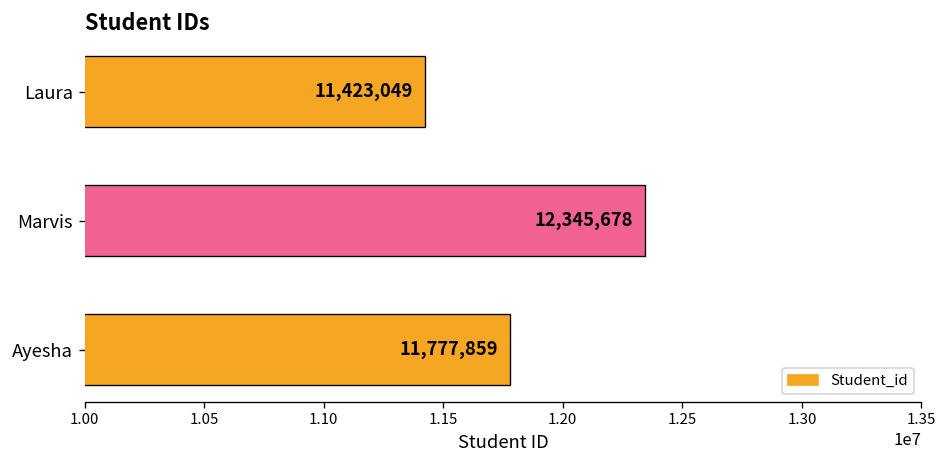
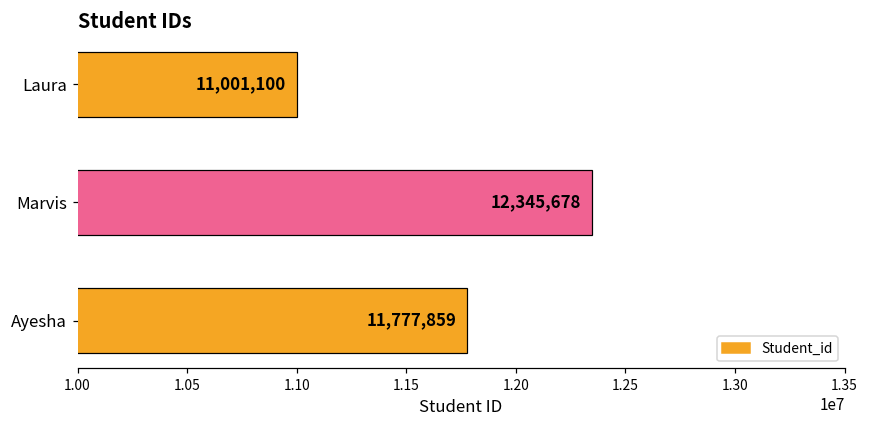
  {
-   "Laura": "11,423,049",
+   "Laura": "11,001,100",
    "Marvis": "12,345,678",
    "Ayesha": "11,777,859"
  }
